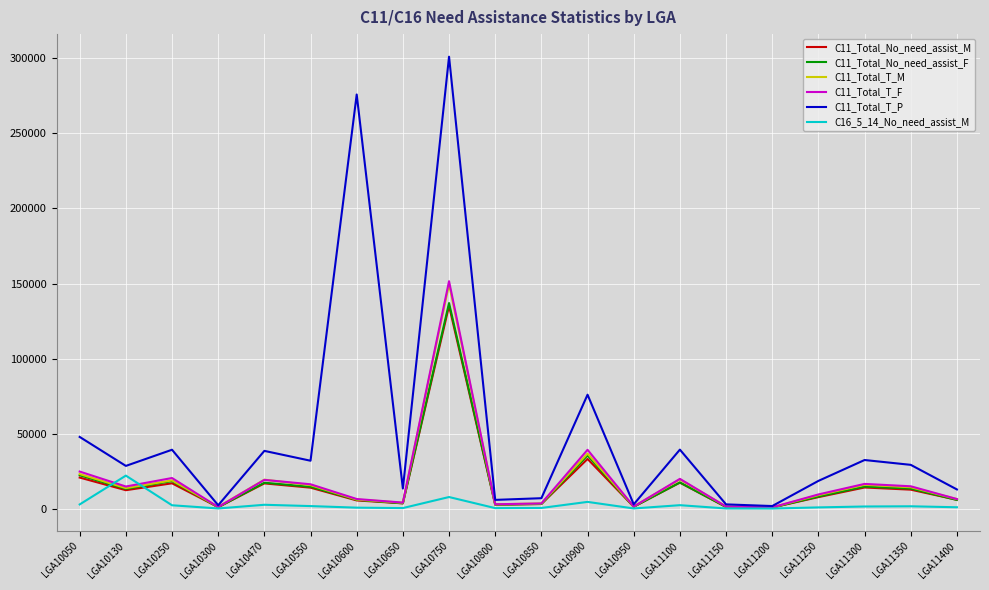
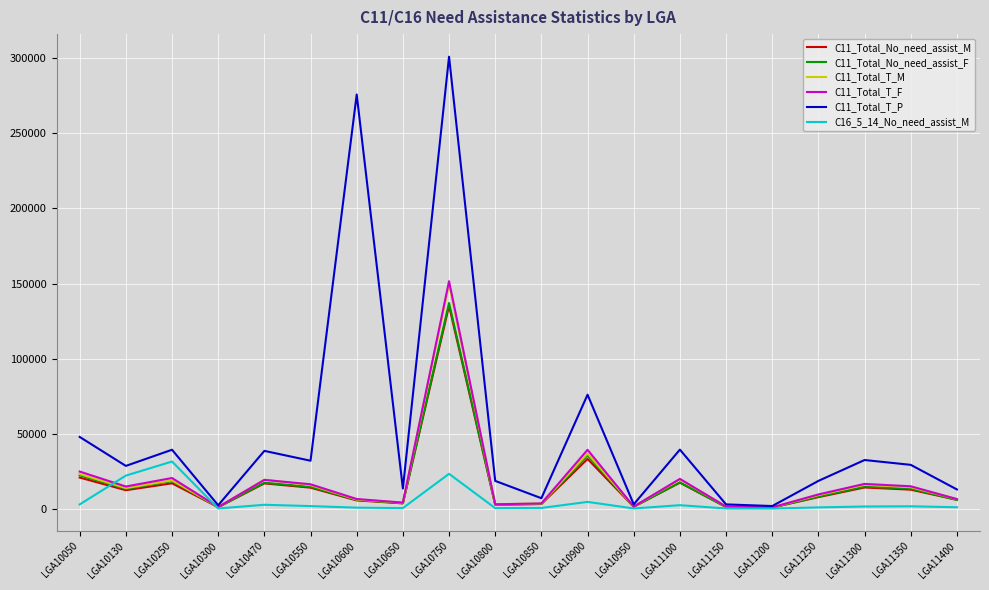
  {
    "C11_Total_No_need_assist_M": {
      "LGA10750": 135000,
      "LGA10900": 33000
    },
    "C11_Total_No_need_assist_F": {
      "LGA10750": 137000
    },
    "C11_Total_T_M": {
      "LGA10750": 150000
    },
    "C11_Total_T_F": {
      "LGA10750": 152000,
      "LGA10900": 39000
    },
    "C11_Total_T_P": {
      "LGA10050": 48000,
      "LGA10130": 29000,
      "LGA10250": 39000,
      "LGA10470": 39000,
      "LGA10550": 32000,
      "LGA10600": 276000,
      "LGA10650": 13000,
      "LGA10750": 301000,
-     "LGA10800": 6000,
+     "LGA10800": 19000,
      "LGA10850": 7000,
      "LGA10900": 76000,
      "LGA11100": 39000,
      "LGA11250": 19000,
      "LGA11300": 32000,
      "LGA11350": 29000,
      "LGA11400": 13000
    },
    "C16_5_14_No_need_assist_M": {
      "LGA10050": 3000,
      "LGA10130": 22000,
-     "LGA10250": 2000,
+     "LGA10250": 31000,
      "LGA10470": 3000,
      "LGA10550": 2000,
      "LGA10600": 1000,
      "LGA10650": 0,
-     "LGA10750": 8000,
+     "LGA10750": 23000,
      "LGA10800": 0,
      "LGA10850": 0,
      "LGA10900": 5000,
      "LGA11100": 2000,
      "LGA11250": 1000,
      "LGA11300": 1000,
      "LGA11350": 2000,
      "LGA11400": 1000
    }
  }
